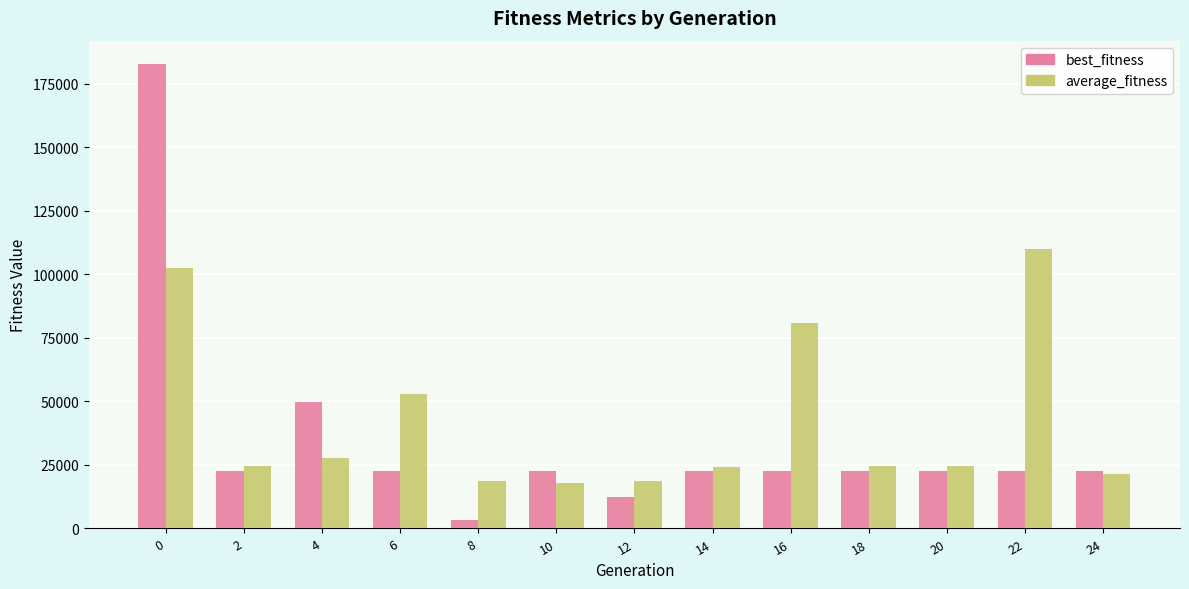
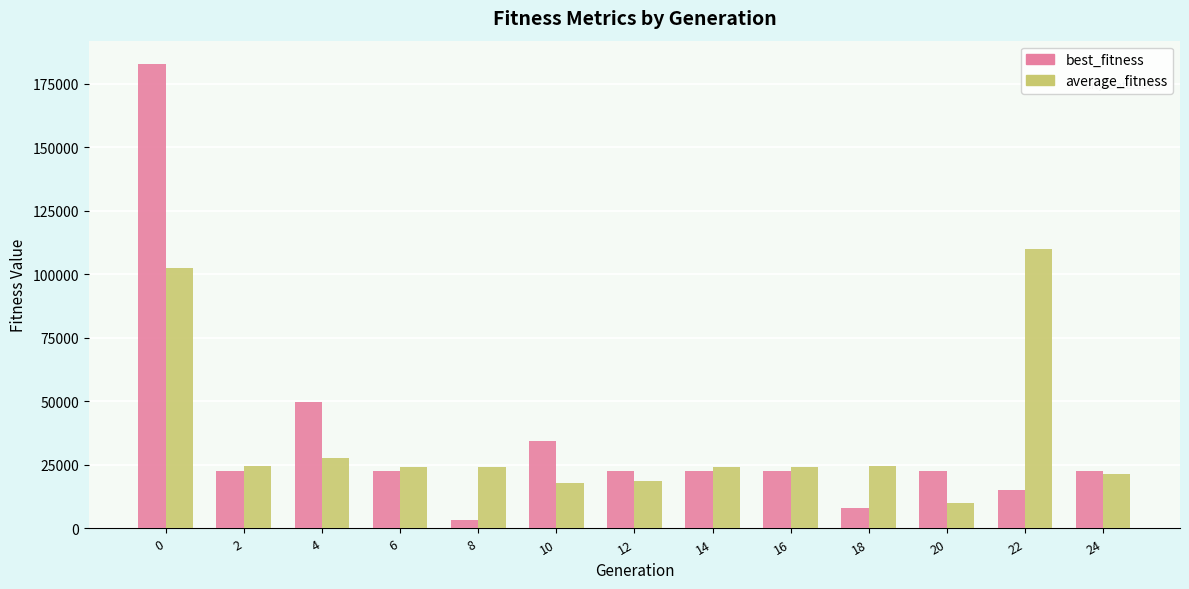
  {
    "best_fitness": {
      "0": 183000,
      "2": 23000,
      "4": 50000,
      "6": 23000,
      "8": 3000,
-     "10": 23000,
-     "12": 12000,
+     "10": 35000,
+     "12": 23000,
      "14": 23000,
      "16": 23000,
-     "18": 23000,
+     "18": 8000,
      "20": 23000,
-     "22": 23000,
+     "22": 15000,
      "24": 23000
    },
    "average_fitness": {
      "0": 103000,
      "2": 25000,
      "4": 28000,
-     "6": 53000,
-     "8": 19000,
+     "6": 24000,
+     "8": 24000,
      "10": 18000,
      "12": 19000,
      "14": 24000,
-     "16": 81000,
+     "16": 24000,
      "18": 25000,
-     "20": 25000,
+     "20": 10000,
      "22": 110000,
      "24": 21000
    }
  }
